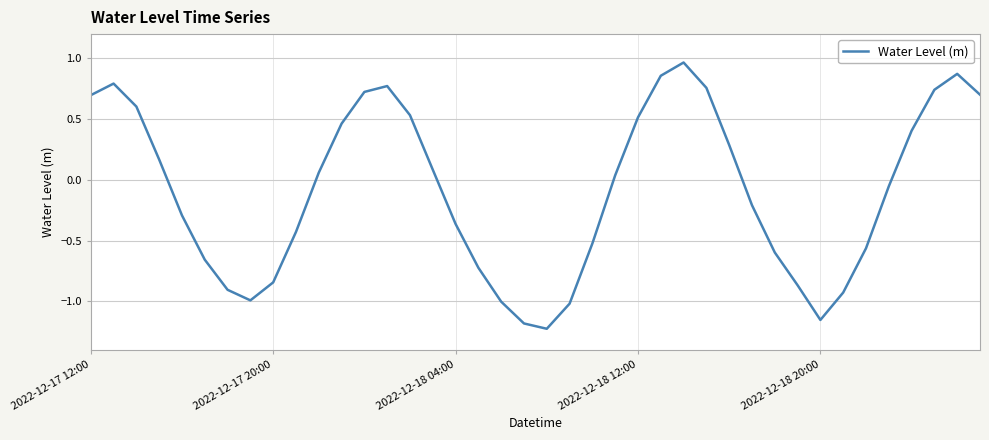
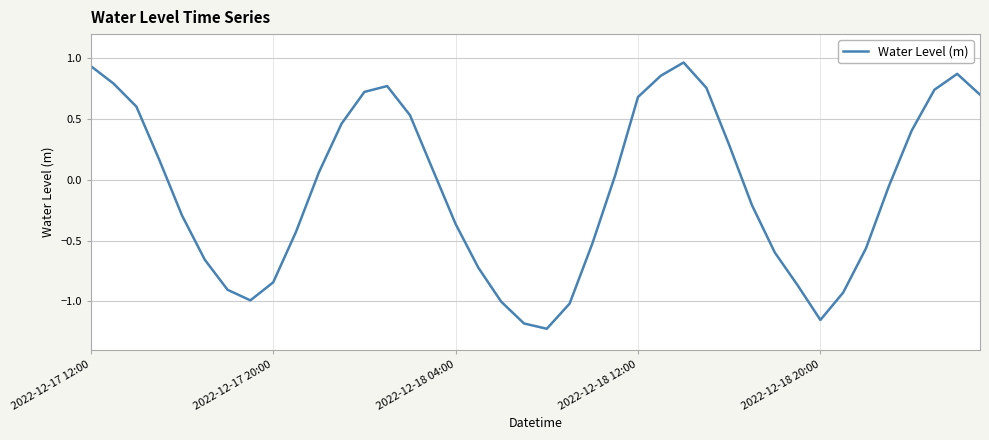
  {
-   "2022-12-17 12:00": 0.70,
+   "2022-12-17 12:00": 0.94,
    "2022-12-17 20:00": -0.84,
    "2022-12-18 04:00": -0.36,
-   "2022-12-18 12:00": 0.51,
+   "2022-12-18 12:00": 0.68,
    "2022-12-18 20:00": -1.15
  }
